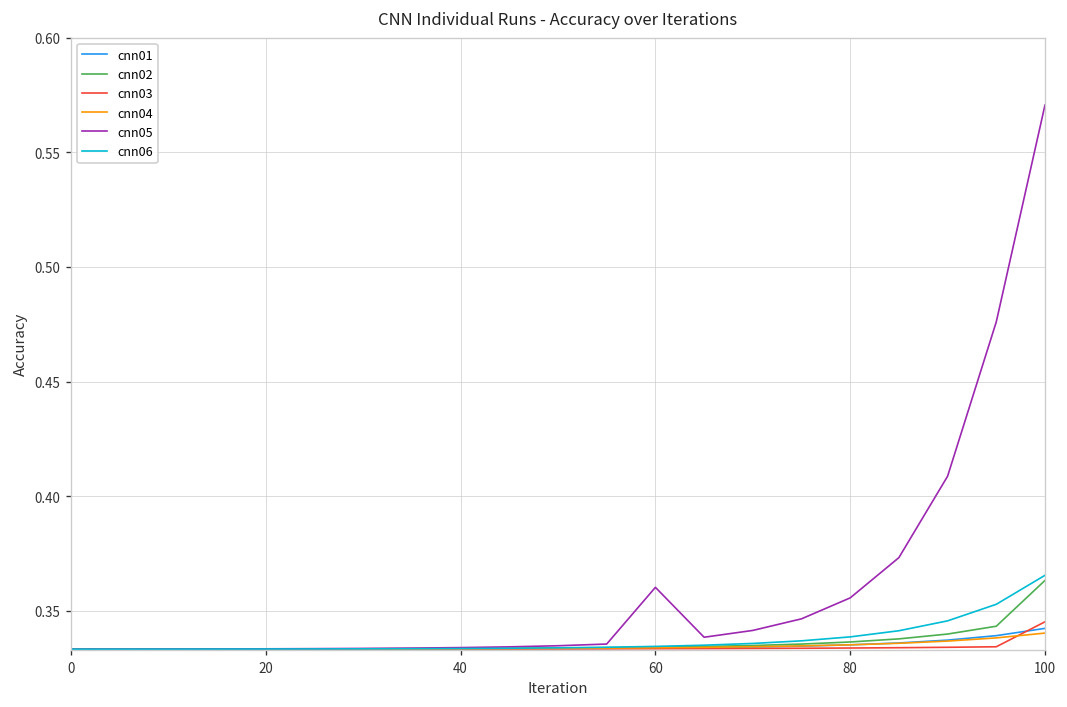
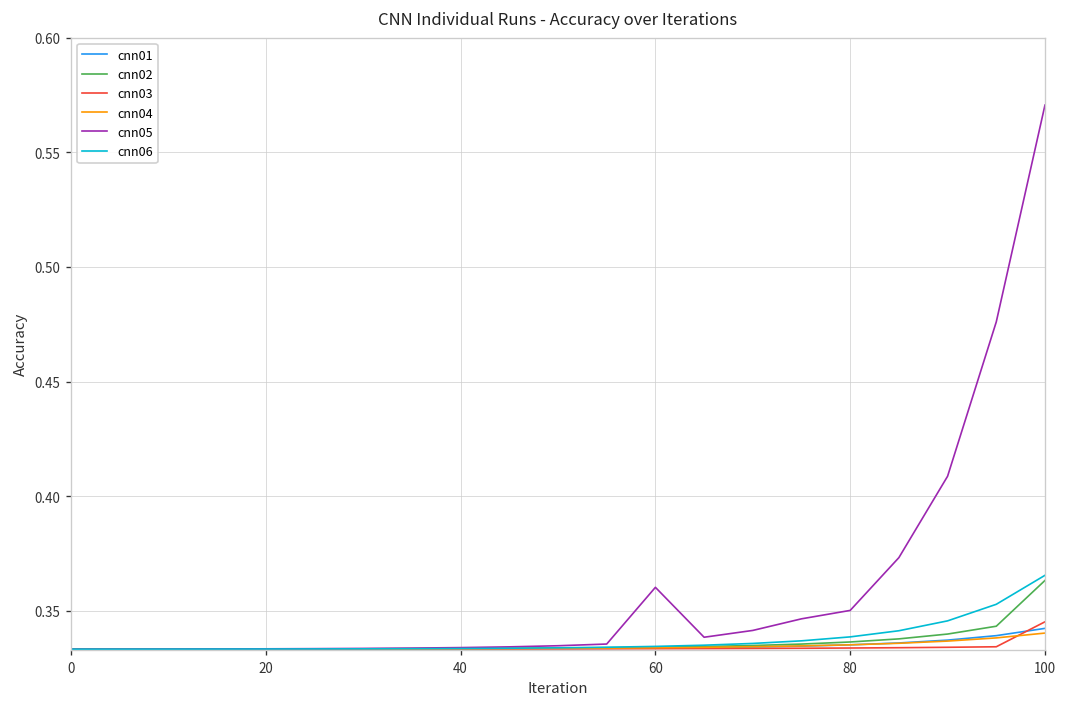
  {
    "cnn02": {
      "100": 0.363
    },
    "cnn03": {
      "80": 0.334,
      "100": 0.345
    },
    "cnn04": {
      "100": 0.340
    },
    "cnn05": {
      "60": 0.360,
-     "80": 0.356,
+     "80": 0.350,
      "100": 0.571
    }
  }
